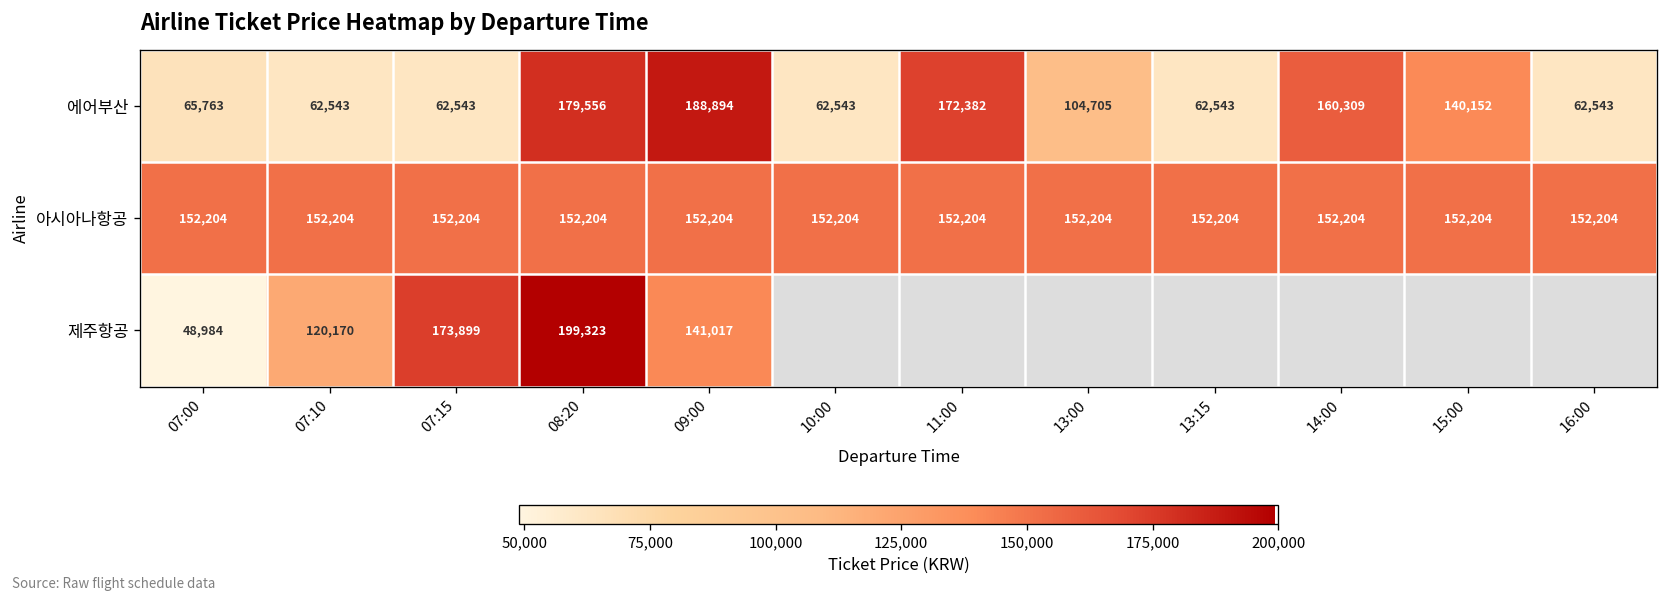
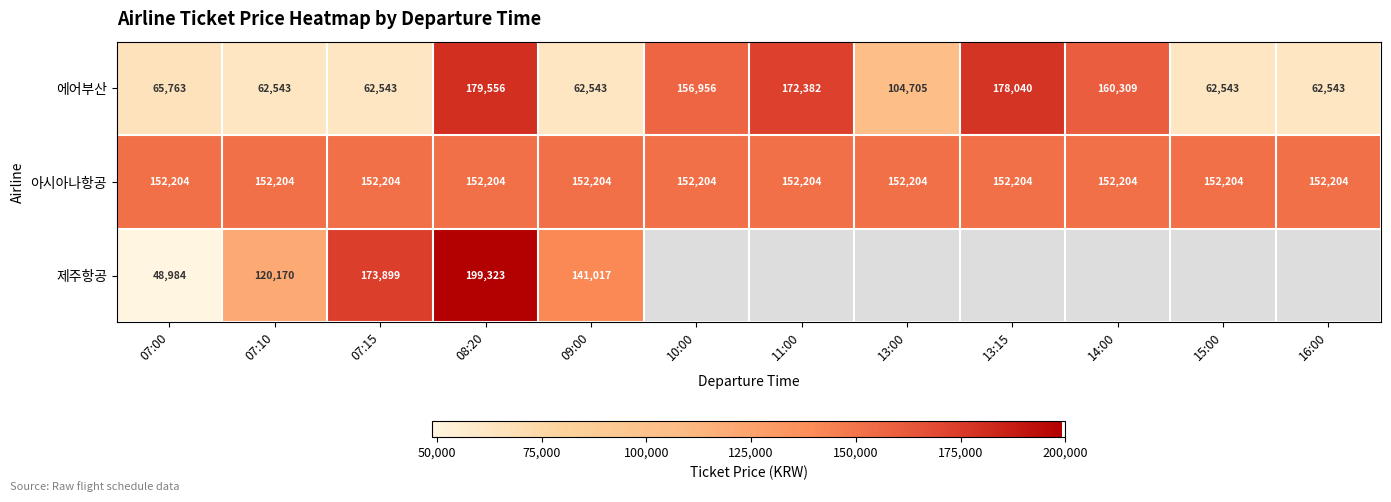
  {
    "에어부산": {
      "07:00": "65,763",
      "07:10": "62,543",
      "07:15": "62,543",
      "08:20": "179,556",
-     "09:00": "188,894",
-     "10:00": "62,543",
+     "09:00": "62,543",
+     "10:00": "156,956",
      "11:00": "172,382",
      "13:00": "104,705",
-     "13:15": "62,543",
+     "13:15": "178,040",
      "14:00": "160,309",
-     "15:00": "140,152",
+     "15:00": "62,543",
      "16:00": "62,543"
    },
    "아시아나항공": {
      "07:00": "152,204",
      "07:10": "152,204",
      "07:15": "152,204",
      "08:20": "152,204",
      "09:00": "152,204",
      "10:00": "152,204",
      "11:00": "152,204",
      "13:00": "152,204",
      "13:15": "152,204",
      "14:00": "152,204",
      "15:00": "152,204",
      "16:00": "152,204"
    },
    "제주항공": {
      "07:00": "48,984",
      "07:10": "120,170",
      "07:15": "173,899",
      "08:20": "199,323",
      "09:00": "141,017"
    }
  }
